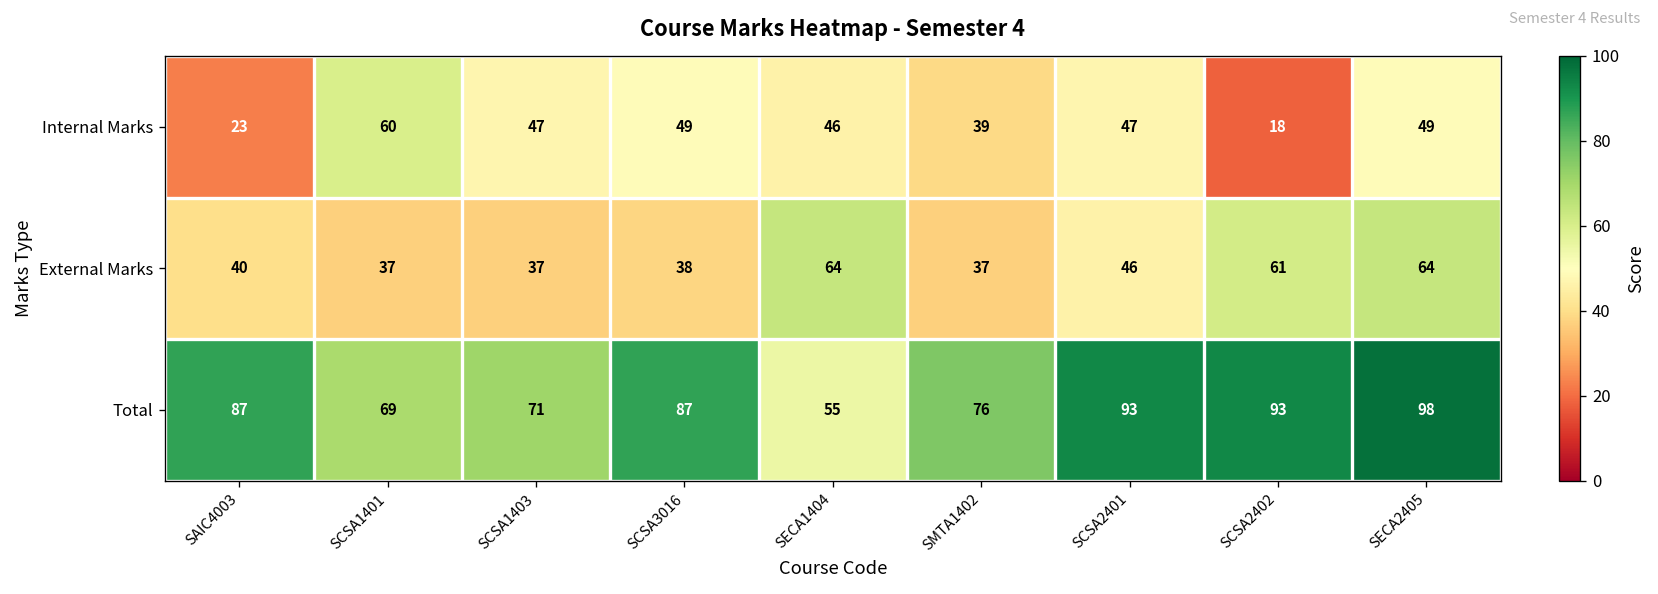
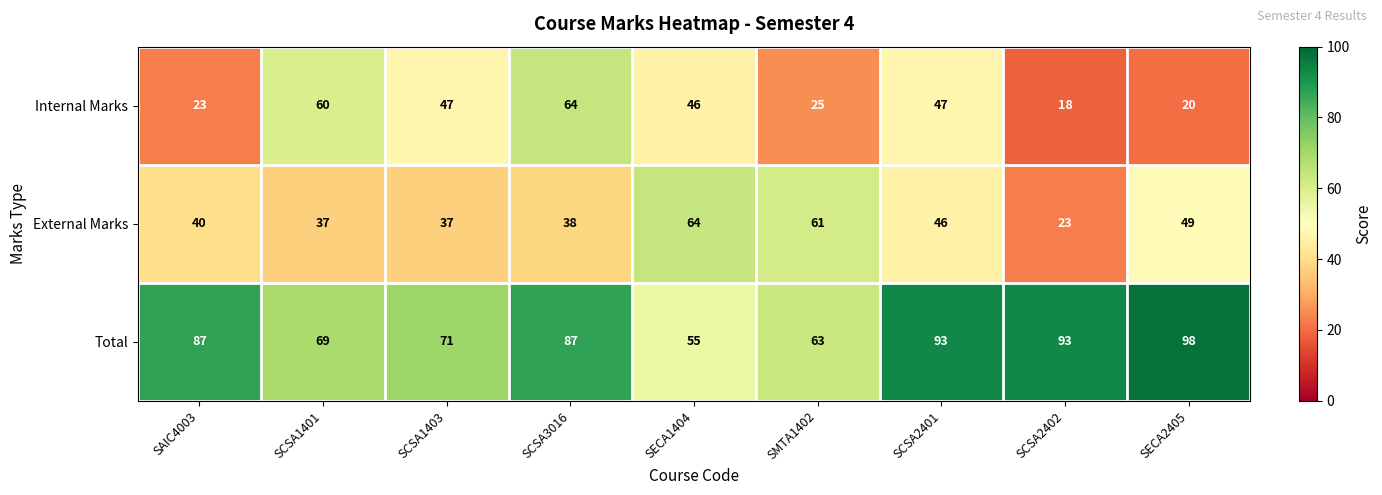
  {
    "Internal Marks": {
      "SAIC4003": 23,
      "SCSA1401": 60,
      "SCSA1403": 47,
-     "SCSA3016": 49,
+     "SCSA3016": 64,
      "SECA1404": 46,
-     "SMTA1402": 39,
+     "SMTA1402": 25,
      "SCSA2401": 47,
      "SCSA2402": 18,
-     "SECA2405": 49
+     "SECA2405": 20
    },
    "External Marks": {
      "SAIC4003": 40,
      "SCSA1401": 37,
      "SCSA1403": 37,
      "SCSA3016": 38,
      "SECA1404": 64,
-     "SMTA1402": 37,
+     "SMTA1402": 61,
      "SCSA2401": 46,
-     "SCSA2402": 61,
-     "SECA2405": 64
+     "SCSA2402": 23,
+     "SECA2405": 49
    },
    "Total": {
      "SAIC4003": 87,
      "SCSA1401": 69,
      "SCSA1403": 71,
      "SCSA3016": 87,
      "SECA1404": 55,
-     "SMTA1402": 76,
+     "SMTA1402": 63,
      "SCSA2401": 93,
      "SCSA2402": 93,
      "SECA2405": 98
    }
  }
